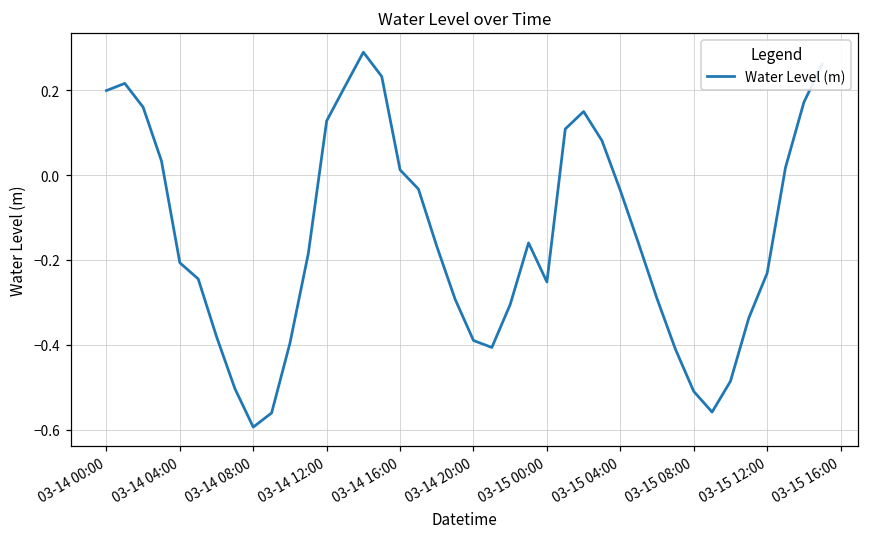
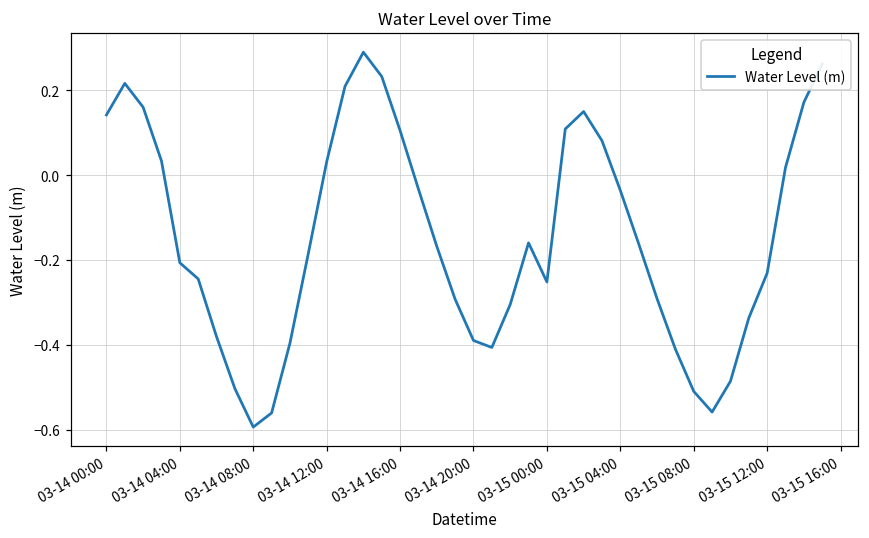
  {
-   "03-14 00:00": 0.20,
+   "03-14 00:00": 0.14,
    "03-14 04:00": -0.21,
    "03-14 08:00": -0.59,
-   "03-14 12:00": 0.13,
-   "03-14 16:00": 0.01,
+   "03-14 12:00": 0.03,
+   "03-14 16:00": 0.11,
    "03-14 20:00": -0.39,
    "03-15 00:00": -0.25,
    "03-15 04:00": -0.04,
    "03-15 08:00": -0.51,
    "03-15 12:00": -0.23
  }
